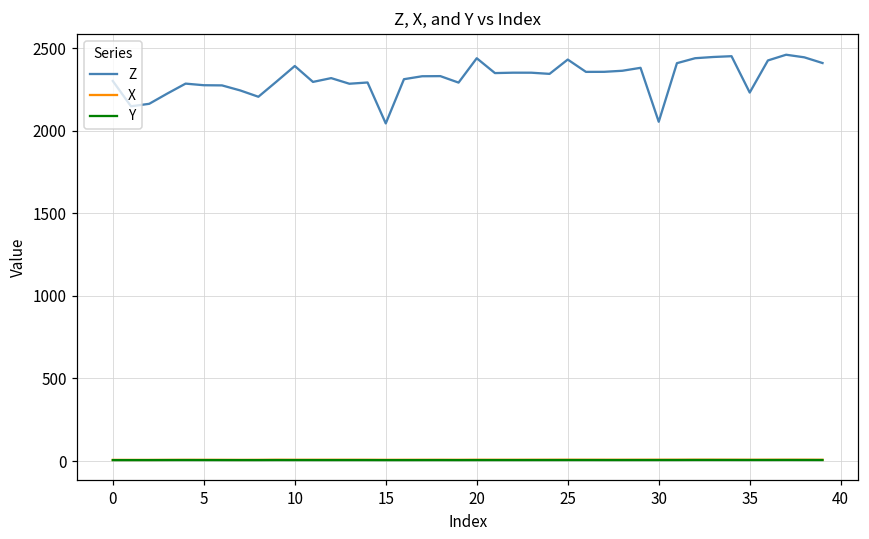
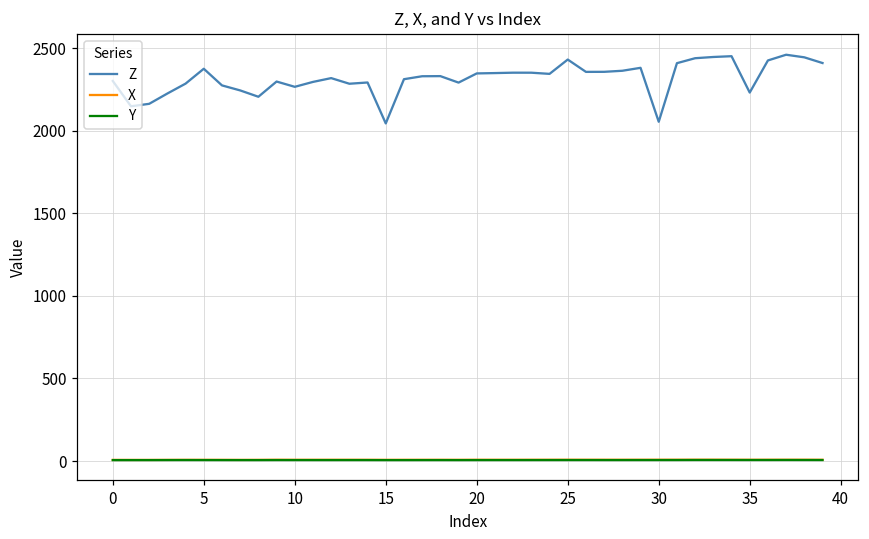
  {
    "Z": {
-     "5": 2280,
-     "10": 2390,
+     "5": 2380,
+     "10": 2270,
      "15": 2040,
-     "20": 2440,
+     "20": 2350,
      "25": 2430,
      "30": 2050,
      "35": 2230
    },
    "Y": {
      "0": 10,
      "5": 10,
      "10": 10,
      "15": 10,
      "20": 10,
      "25": 10,
      "30": 10,
      "35": 10
    }
  }
